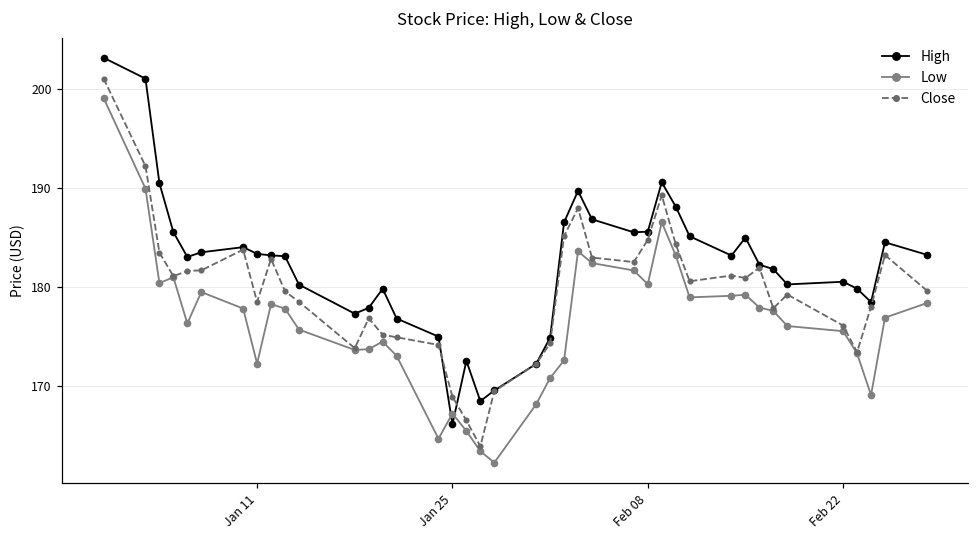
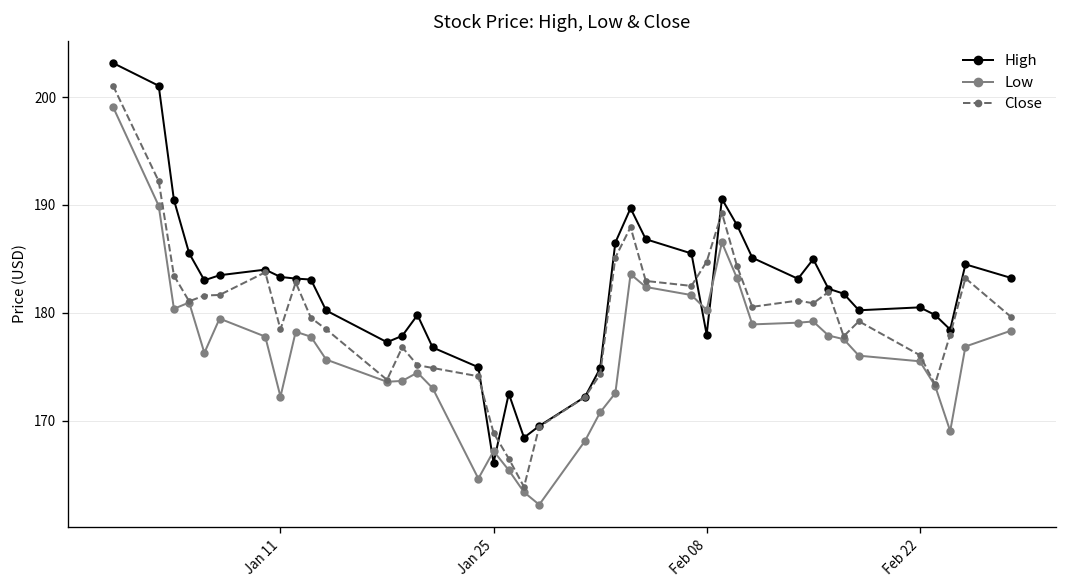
  {
    "High": {
      "Jan 11": 183,
      "Jan 25": 166,
-     "Feb 08": 186,
+     "Feb 08": 178,
      "Feb 22": 181
    }
  }
